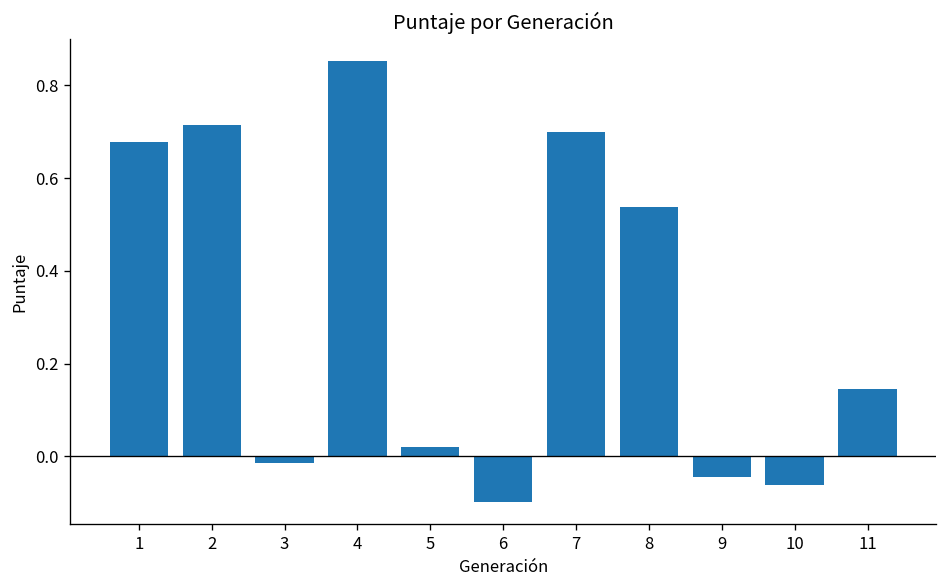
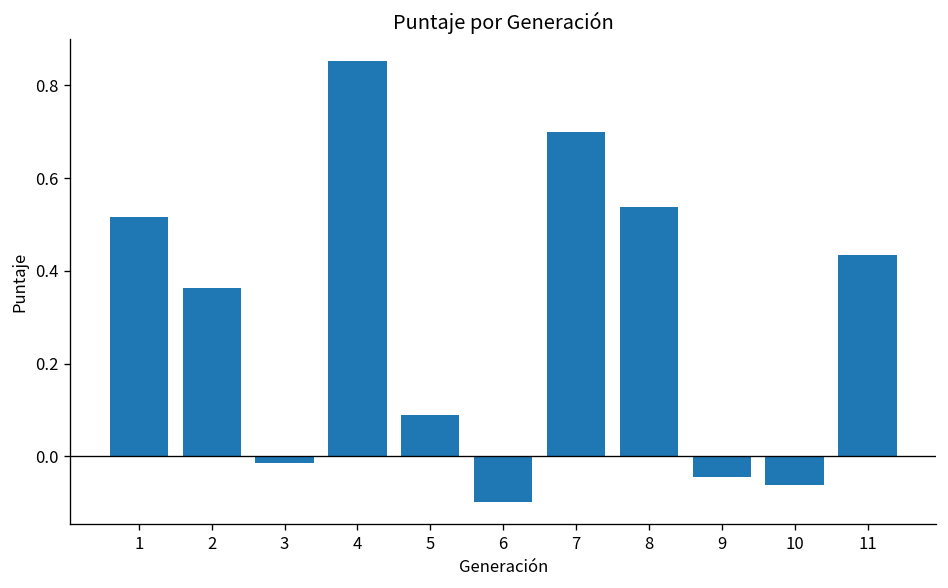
  {
-   "1": 0.68,
-   "2": 0.71,
+   "1": 0.52,
+   "2": 0.36,
    "3": -0.01,
    "4": 0.85,
-   "5": 0.02,
+   "5": 0.09,
    "6": -0.10,
    "7": 0.70,
    "8": 0.54,
    "9": -0.04,
    "10": -0.06,
-   "11": 0.15
+   "11": 0.43
  }
